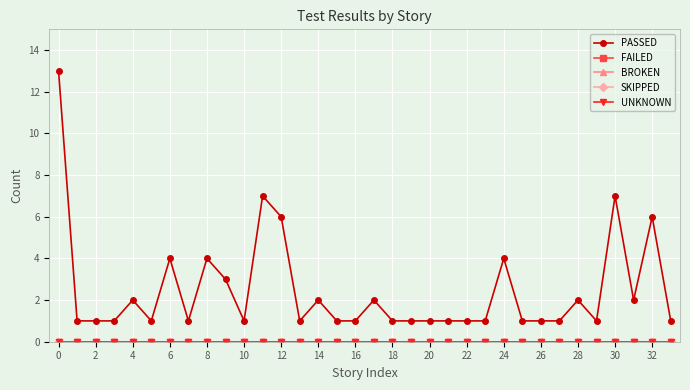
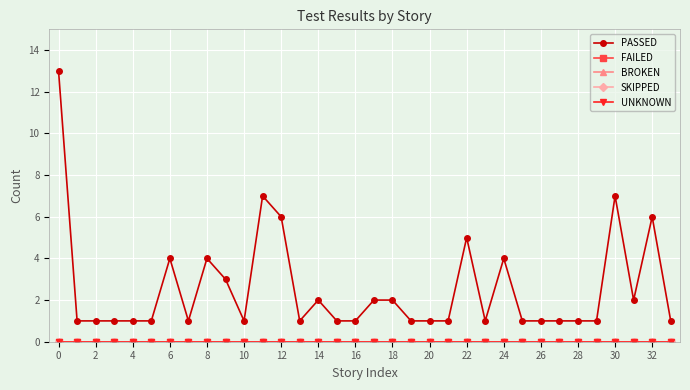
  {
    "PASSED": {
      "0": 13,
      "2": 1,
-     "4": 2,
+     "4": 1,
      "6": 4,
      "8": 4,
      "10": 1,
      "12": 6,
      "14": 2,
      "16": 1,
-     "18": 1,
+     "18": 2,
      "20": 1,
-     "22": 1,
+     "22": 5,
      "24": 4,
      "26": 1,
-     "28": 2,
+     "28": 1,
      "30": 7,
      "32": 6
    },
    "UNKNOWN": {
      "0": 0,
      "2": 0,
      "4": 0,
      "6": 0,
      "8": 0,
      "10": 0,
      "12": 0,
      "14": 0,
      "16": 0,
      "18": 0,
      "20": 0,
      "22": 0,
      "24": 0,
      "26": 0,
      "28": 0,
      "30": 0,
      "32": 0
    }
  }
